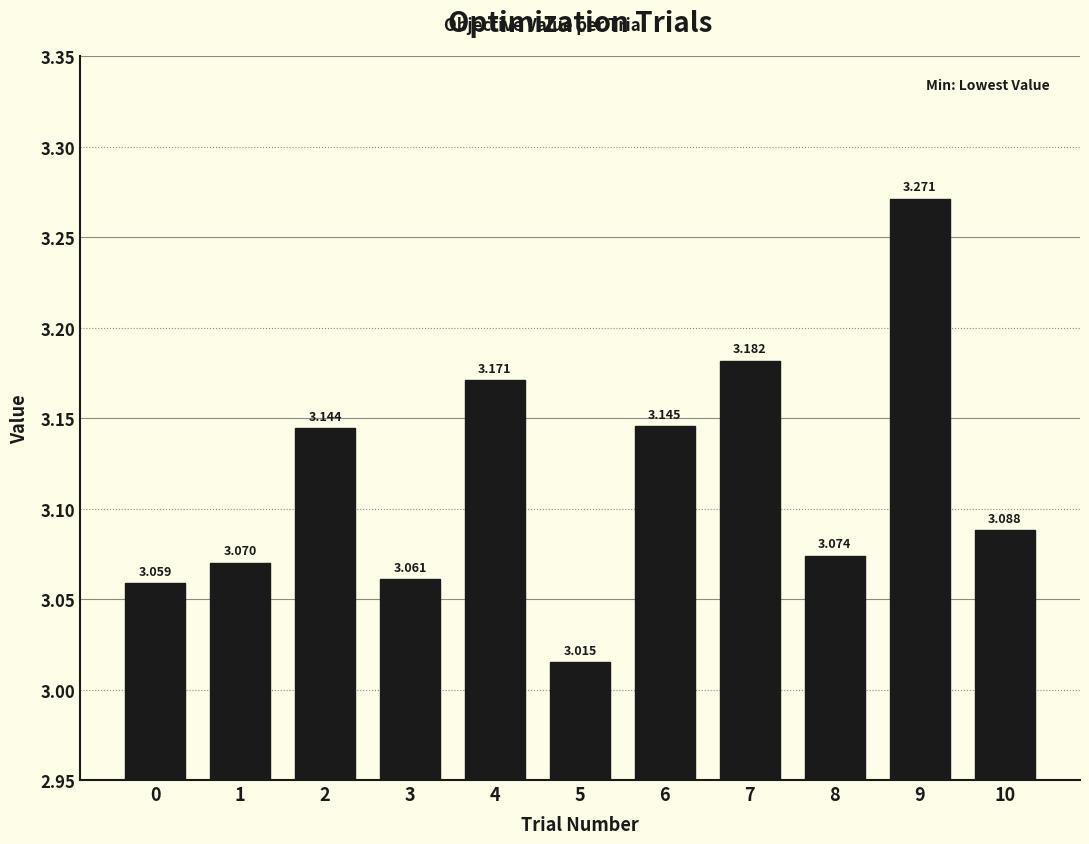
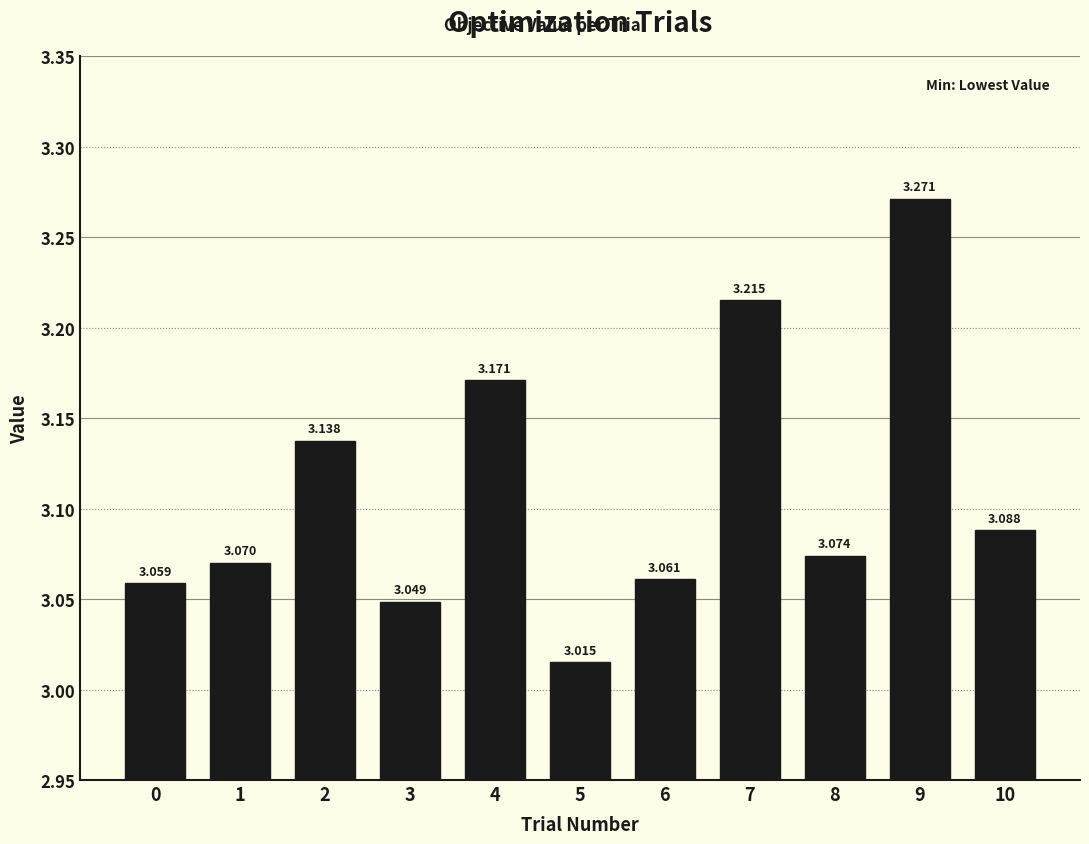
  {
    "0": 3.059,
    "1": 3.070,
-   "2": 3.144,
-   "3": 3.061,
+   "2": 3.138,
+   "3": 3.049,
    "4": 3.171,
    "5": 3.015,
-   "6": 3.145,
-   "7": 3.182,
+   "6": 3.061,
+   "7": 3.215,
    "8": 3.074,
    "9": 3.271,
    "10": 3.088
  }
